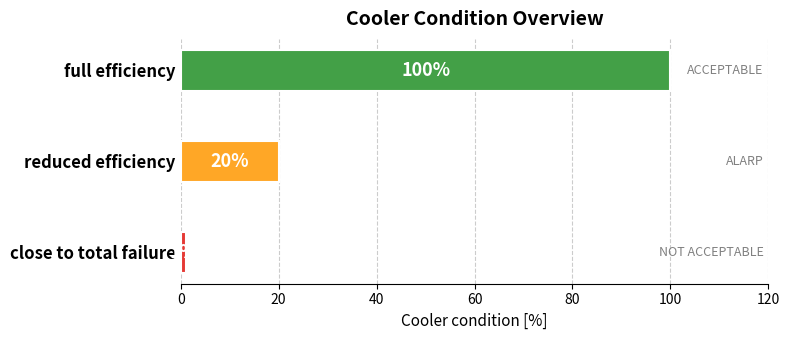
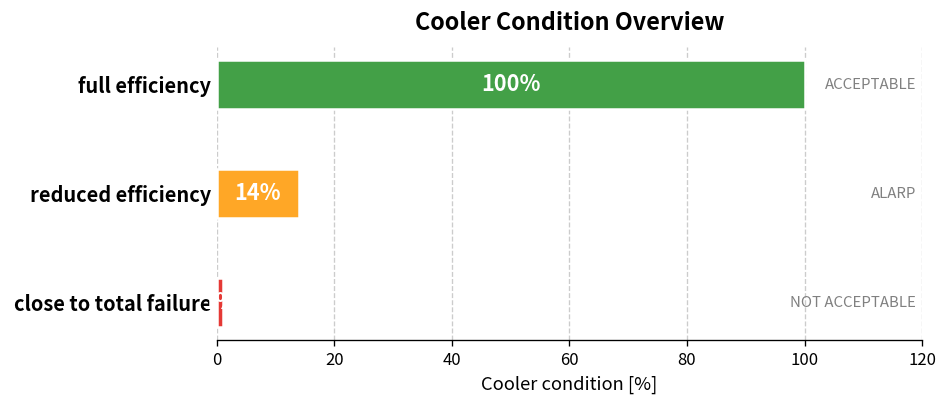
  {
    "full efficiency": "100%",
-   "reduced efficiency": "20%"
+   "reduced efficiency": "14%"
  }
